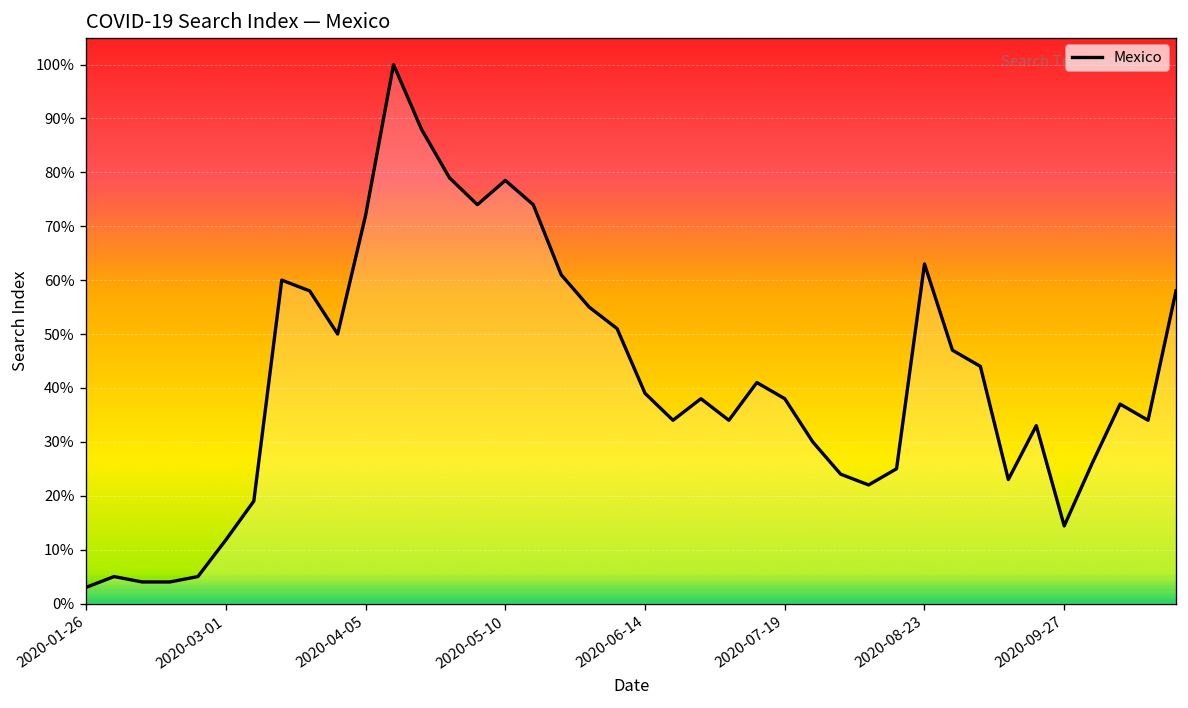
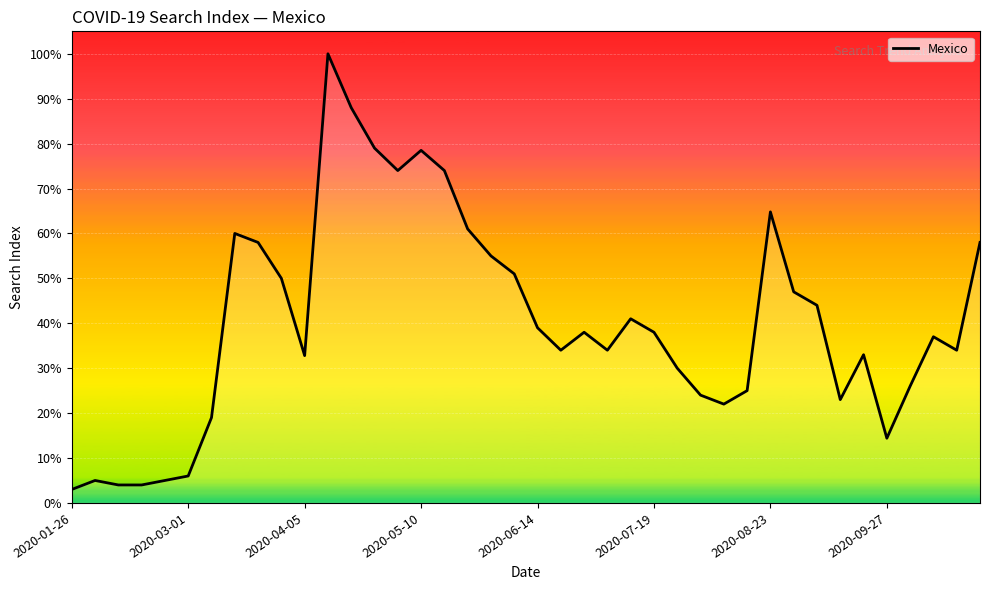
  {
    "2020-01-26": "3%",
-   "2020-03-01": "12%",
-   "2020-04-05": "72%",
+   "2020-03-01": "6%",
+   "2020-04-05": "33%",
    "2020-05-10": "79%",
    "2020-06-14": "39%",
    "2020-07-19": "38%",
-   "2020-08-23": "63%",
+   "2020-08-23": "65%",
    "2020-09-27": "14%"
  }
